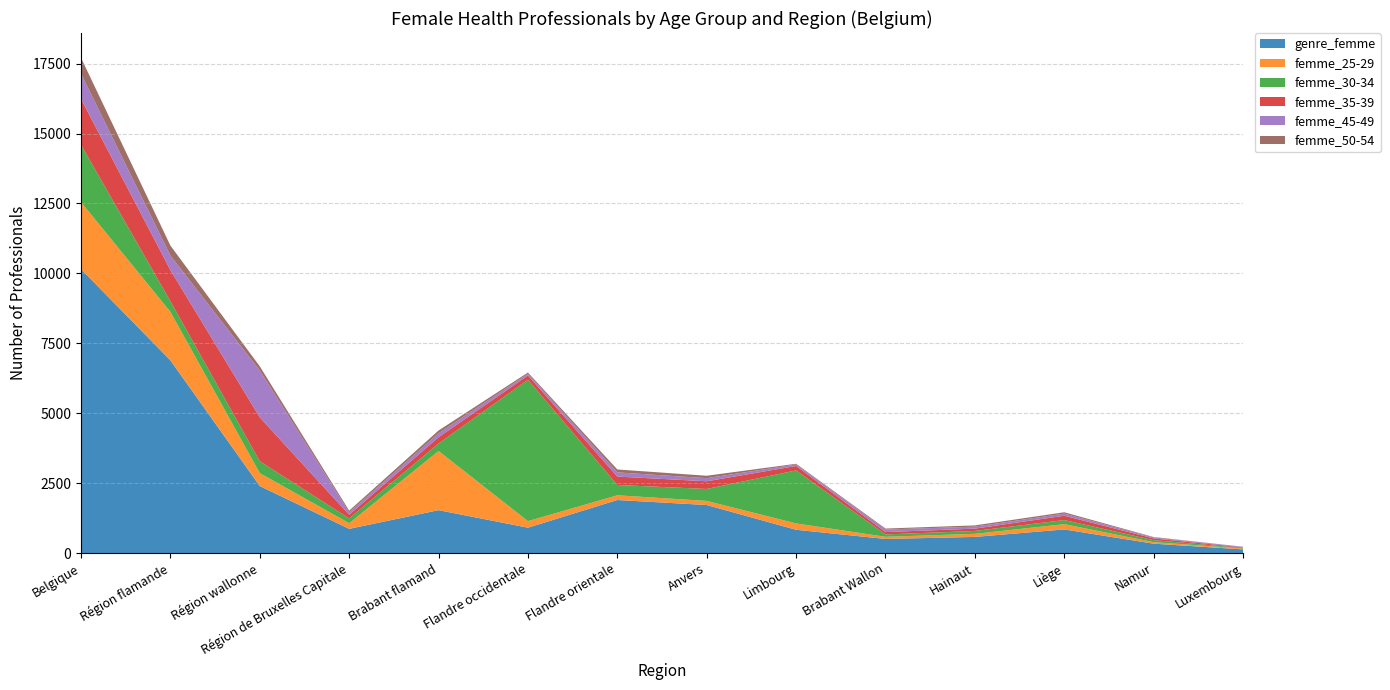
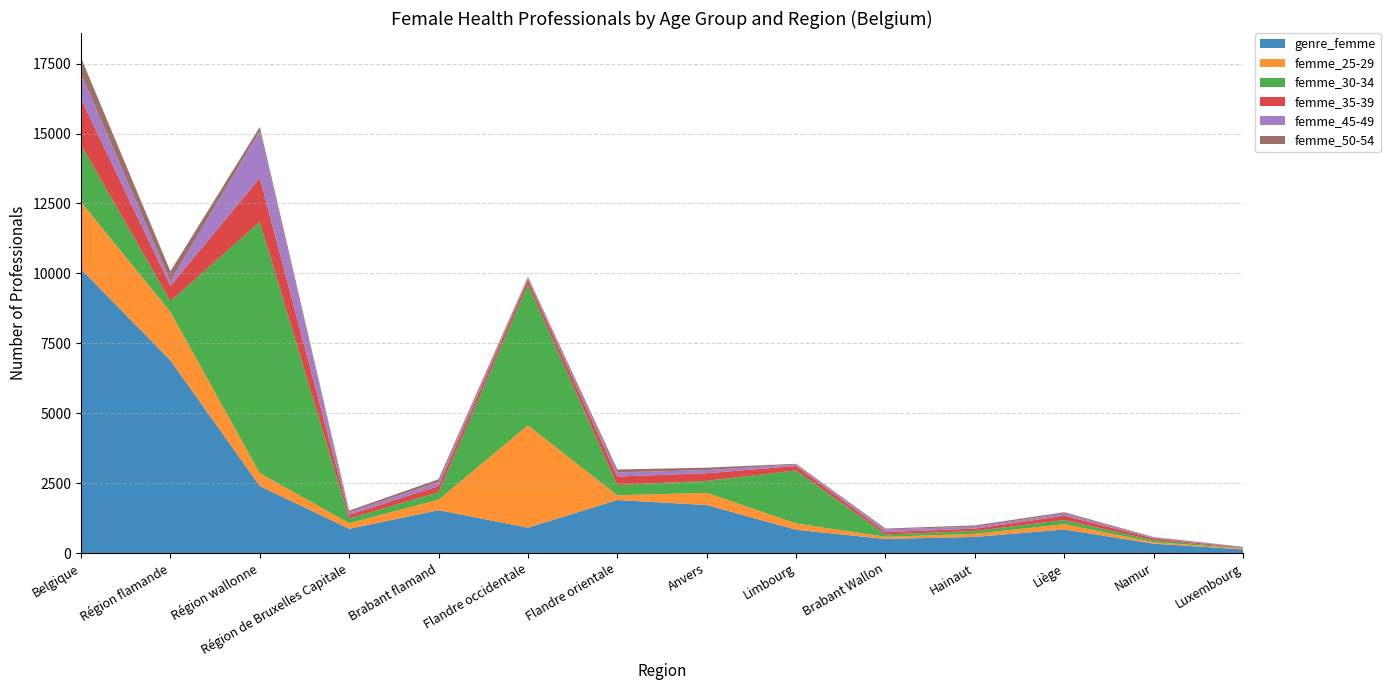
  {
    "genre_femme": {
      "Belgique": 10200,
      "Région flamande": 6900,
      "Région wallonne": 2400,
      "Région de Bruxelles Capitale": 900,
      "Brabant flamand": 1500,
      "Flandre occidentale": 900,
      "Flandre orientale": 1900,
      "Anvers": 1700,
      "Limbourg": 800,
      "Hainaut": 600,
      "Liège": 800
    },
    "femme_25-29": {
      "Belgique": 2400,
      "Région flamande": 1700,
      "Région wallonne": 500,
      "Région de Bruxelles Capitale": 200,
-     "Brabant flamand": 2100,
-     "Flandre occidentale": 200,
+     "Brabant flamand": 400,
+     "Flandre occidentale": 3700,
      "Flandre orientale": 200,
-     "Anvers": 100,
+     "Anvers": 400,
      "Limbourg": 200,
      "Hainaut": 100,
      "Liège": 200
    },
    "femme_30-34": {
      "Belgique": 2000,
      "Région flamande": 400,
-     "Région wallonne": 400,
+     "Région wallonne": 9000,
      "Région de Bruxelles Capitale": 200,
      "Brabant flamand": 300,
      "Flandre occidentale": 5100,
      "Flandre orientale": 400,
      "Anvers": 400,
      "Limbourg": 1900,
      "Liège": 100
    },
    "femme_35-39": {
      "Belgique": 1600,
-     "Région flamande": 1100,
+     "Région flamande": 500,
      "Région wallonne": 1600,
      "Brabant flamand": 200,
      "Flandre orientale": 300,
      "Anvers": 300
    },
    "femme_45-49": {
      "Belgique": 900,
-     "Région flamande": 500,
+     "Région flamande": 200,
      "Région wallonne": 1700,
      "Brabant flamand": 100,
      "Flandre orientale": 200
    },
    "femme_50-54": {
      "Belgique": 600,
      "Région flamande": 400,
      "Région wallonne": 100,
      "Brabant flamand": 100,
      "Flandre orientale": 100
    }
  }
